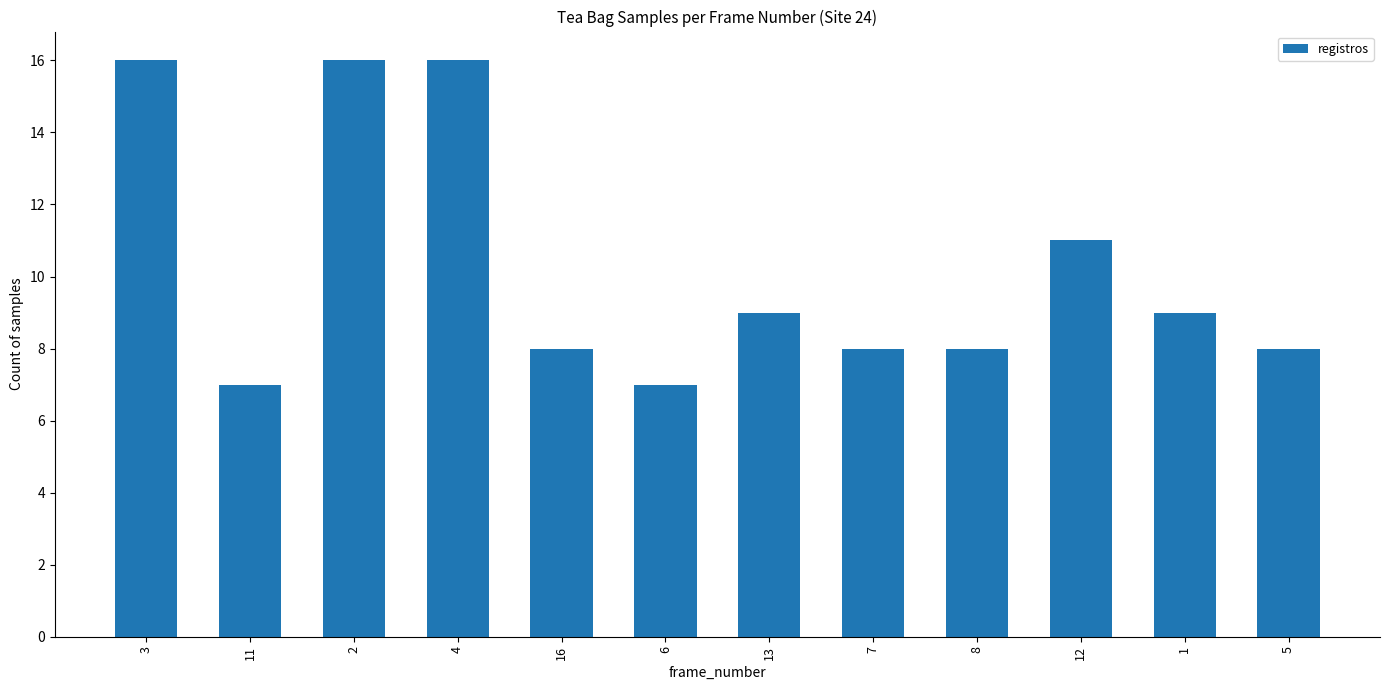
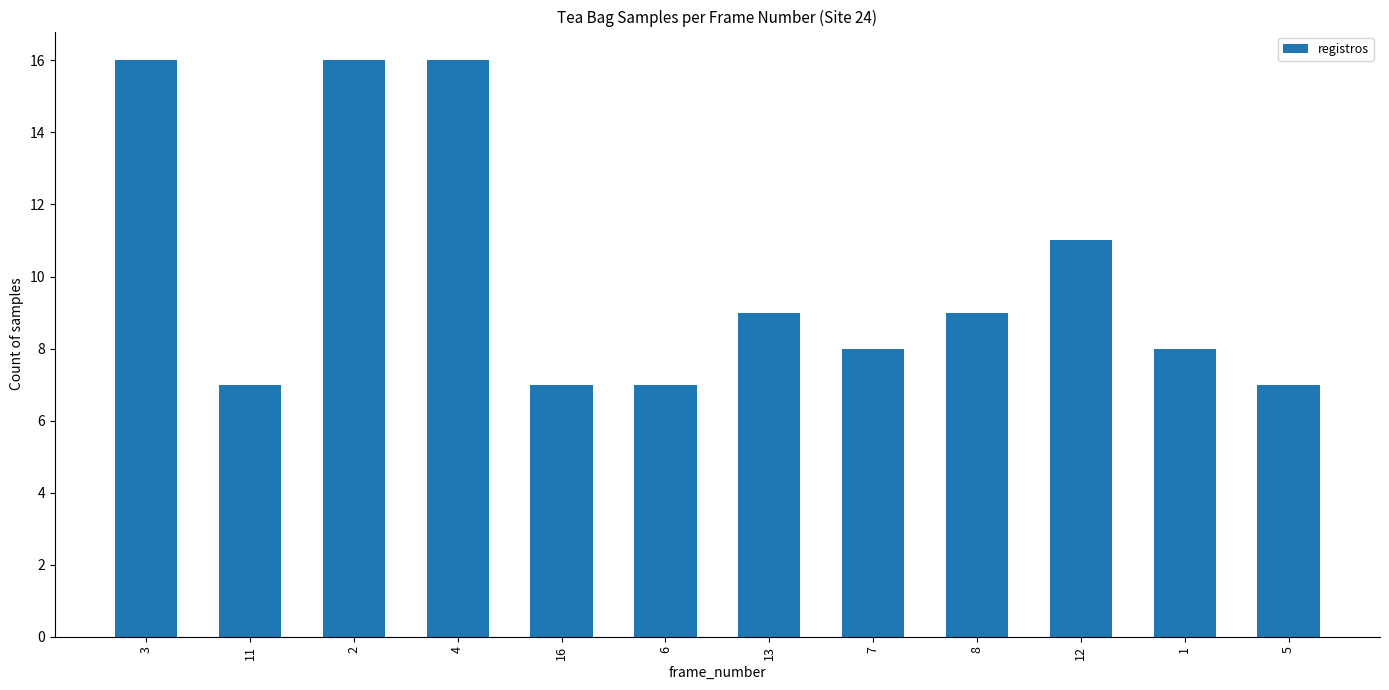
  {
    "3": 16,
    "11": 7,
    "2": 16,
    "4": 16,
-   "16": 8,
+   "16": 7,
    "6": 7,
    "13": 9,
    "7": 8,
-   "8": 8,
+   "8": 9,
    "12": 11,
-   "1": 9,
-   "5": 8
+   "1": 8,
+   "5": 7
  }
